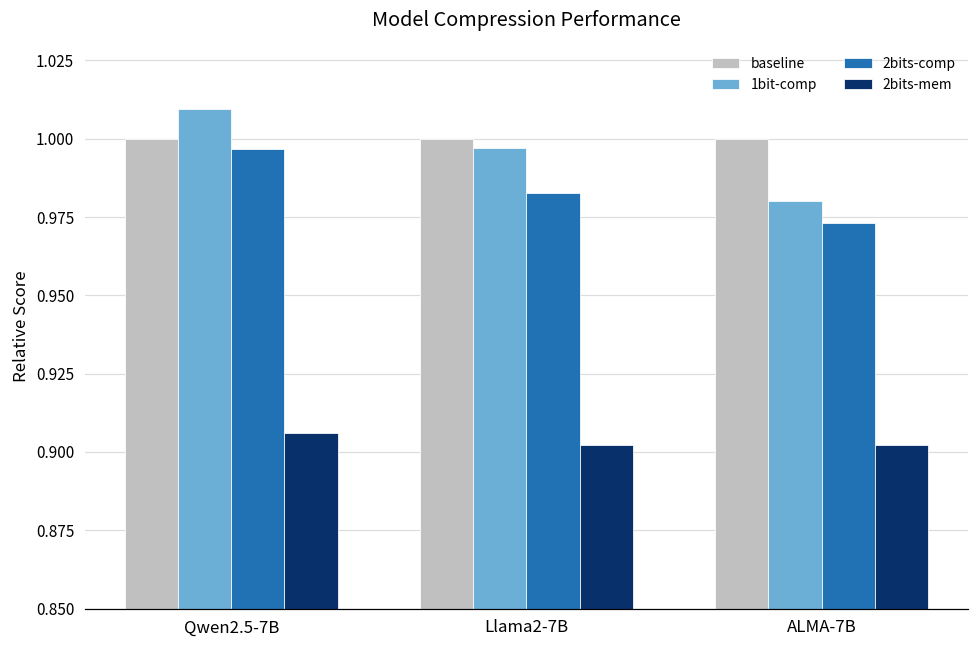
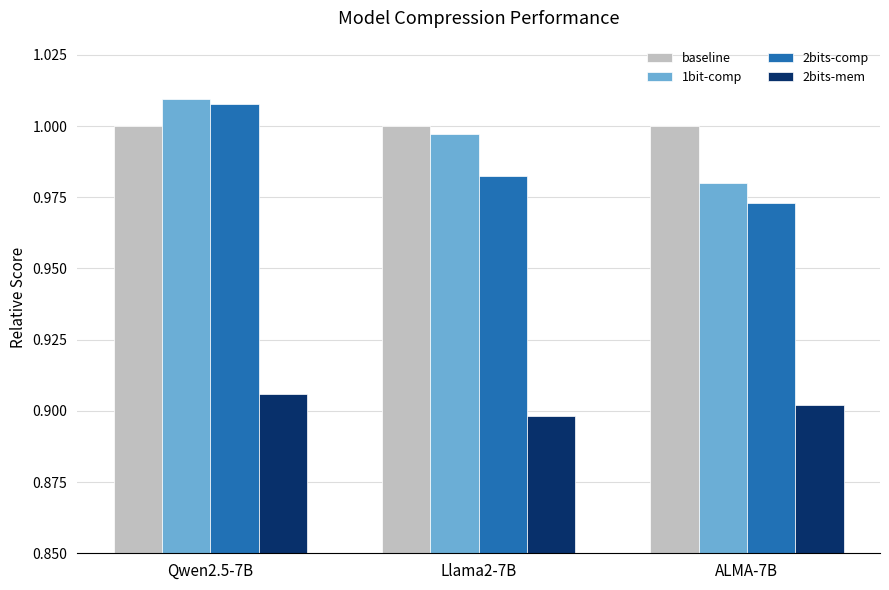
  {
    "baseline": {
      "Qwen2.5-7B": 1.000,
      "Llama2-7B": 1.000,
      "ALMA-7B": 1.000
    },
    "1bit-comp": {
      "Qwen2.5-7B": 1.010,
      "Llama2-7B": 0.997,
      "ALMA-7B": 0.980
    },
    "2bits-comp": {
-     "Qwen2.5-7B": 0.997,
+     "Qwen2.5-7B": 1.008,
      "Llama2-7B": 0.983,
      "ALMA-7B": 0.973
    },
    "2bits-mem": {
      "Qwen2.5-7B": 0.906,
-     "Llama2-7B": 0.902,
+     "Llama2-7B": 0.898,
      "ALMA-7B": 0.902
    }
  }
